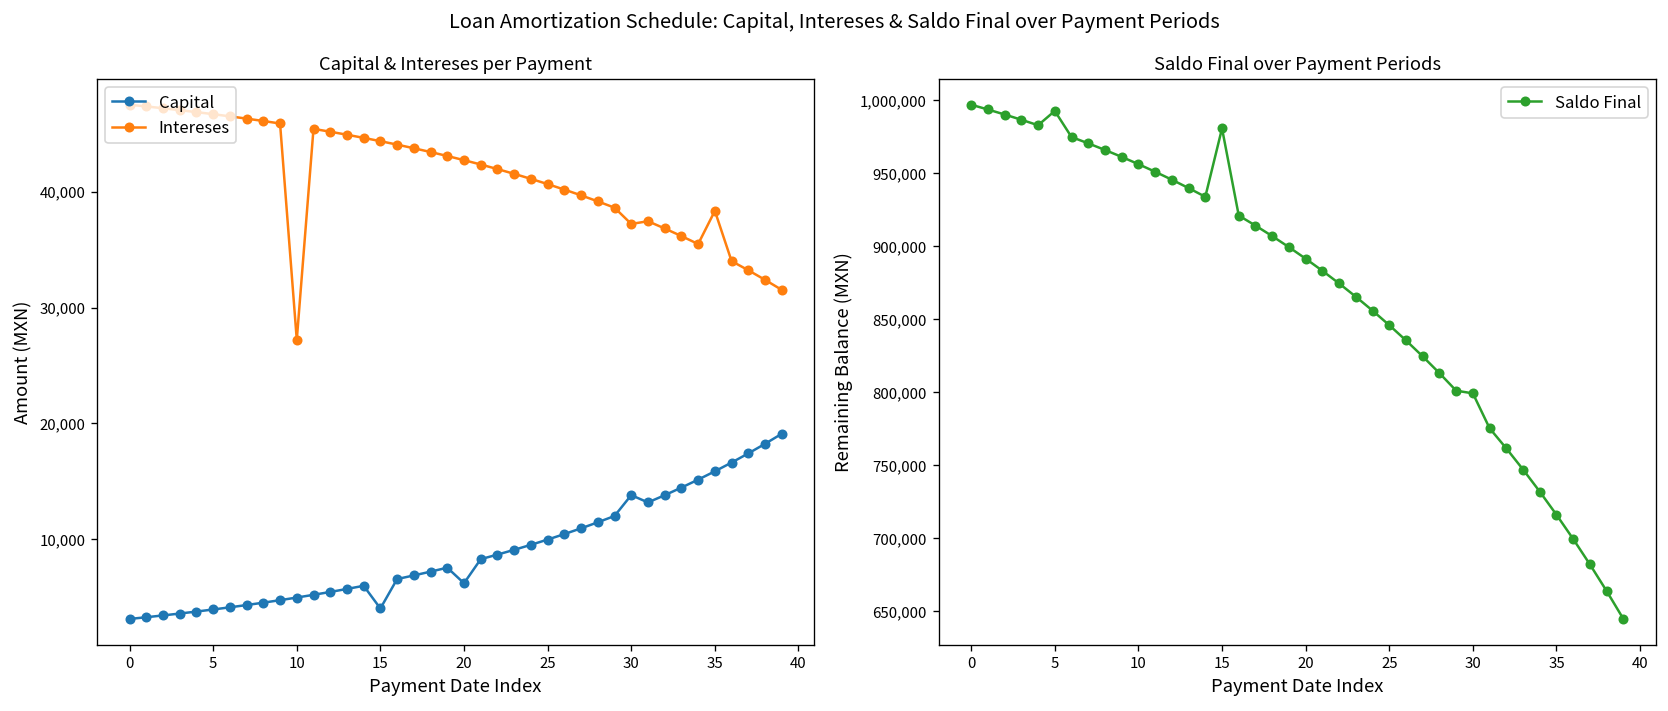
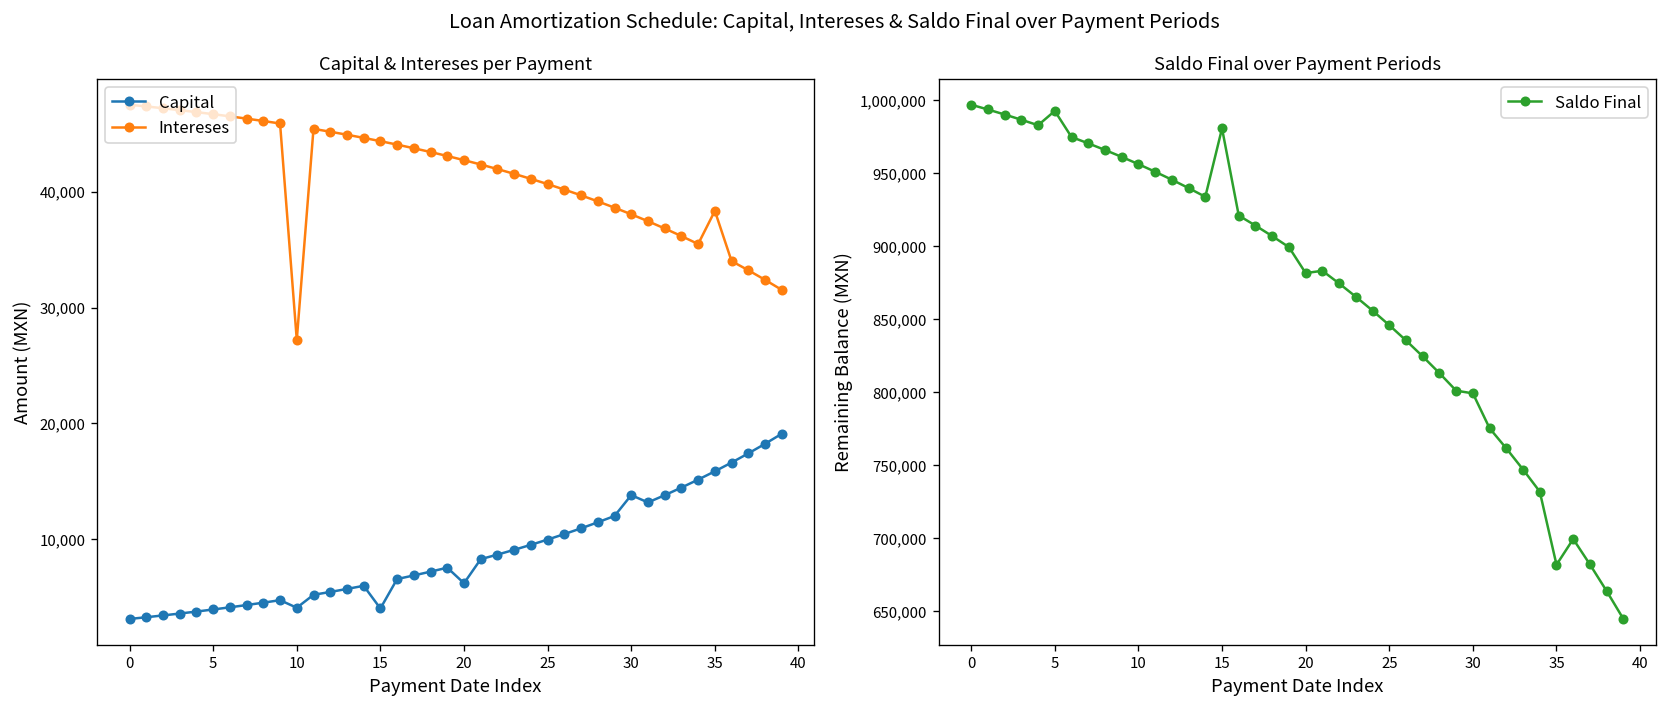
  {
    "Capital & Intereses per Payment": {
      "Capital": {
        "0": "3,000",
        "5": "4,000",
-       "10": "5,000",
+       "10": "4,000",
        "15": "4,000",
        "20": "6,000",
        "25": "10,000",
        "30": "14,000",
        "35": "16,000"
      },
      "Intereses": {
        "10": "27,000",
        "15": "44,000",
        "20": "43,000",
        "25": "41,000",
-       "30": "37,000",
+       "30": "38,000",
        "35": "38,000"
      }
    },
    "Saldo Final over Payment Periods": {
      "0": "997,000",
      "5": "993,000",
      "10": "956,000",
      "15": "981,000",
-     "20": "891,000",
+     "20": "882,000",
      "25": "846,000",
      "30": "799,000",
-     "35": "716,000"
+     "35": "682,000"
    }
  }
